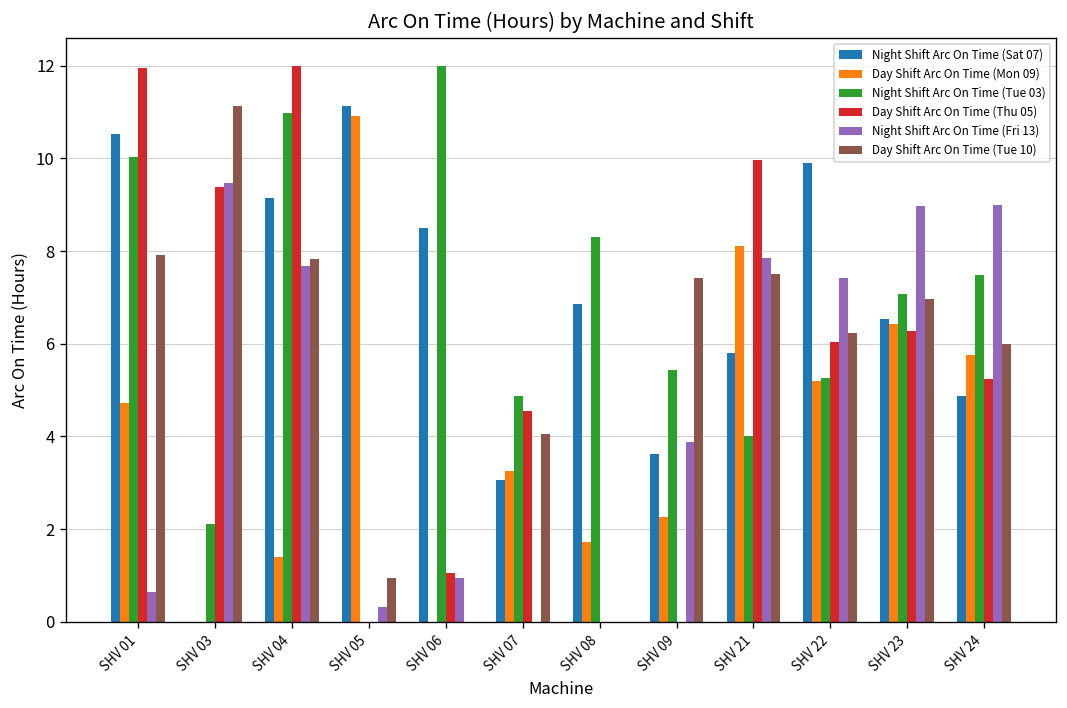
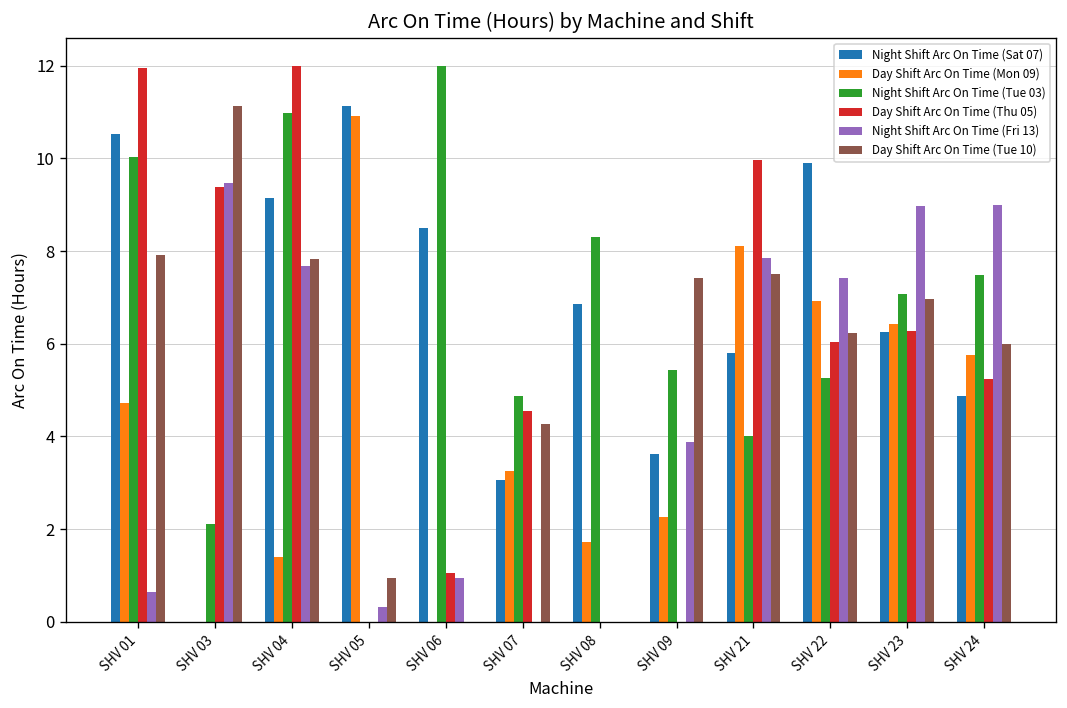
  {
    "Night Shift Arc On Time (Sat 07)": {
      "SHV 01": 10.5,
      "SHV 03": 0.0,
      "SHV 04": 9.1,
      "SHV 05": 11.1,
      "SHV 06": 8.5,
      "SHV 07": 3.1,
      "SHV 08": 6.9,
      "SHV 09": 3.6,
      "SHV 21": 5.8,
      "SHV 22": 9.9,
-     "SHV 23": 6.5,
+     "SHV 23": 6.3,
      "SHV 24": 4.9
    },
    "Day Shift Arc On Time (Mon 09)": {
      "SHV 01": 4.7,
      "SHV 03": 0.0,
      "SHV 04": 1.4,
      "SHV 05": 10.9,
      "SHV 06": 0.0,
      "SHV 07": 3.3,
      "SHV 08": 1.7,
      "SHV 09": 2.3,
      "SHV 21": 8.1,
-     "SHV 22": 5.2,
+     "SHV 22": 6.9,
      "SHV 23": 6.4,
      "SHV 24": 5.8
    },
    "Night Shift Arc On Time (Tue 03)": {
      "SHV 01": 10.0,
      "SHV 03": 2.1,
      "SHV 04": 11.0,
      "SHV 05": 0.0,
      "SHV 06": 12.0,
      "SHV 07": 4.9,
      "SHV 08": 8.3,
      "SHV 09": 5.4,
      "SHV 21": 4.0,
      "SHV 22": 5.3,
      "SHV 23": 7.1,
      "SHV 24": 7.5
    },
    "Day Shift Arc On Time (Thu 05)": {
      "SHV 01": 11.9,
      "SHV 03": 9.4,
      "SHV 04": 12.0,
      "SHV 05": 0.0,
      "SHV 06": 1.1,
      "SHV 07": 4.5,
      "SHV 08": 0.0,
      "SHV 09": 0.0,
      "SHV 21": 10.0,
      "SHV 22": 6.0,
      "SHV 23": 6.3,
      "SHV 24": 5.2
    },
    "Night Shift Arc On Time (Fri 13)": {
      "SHV 01": 0.7,
      "SHV 03": 9.5,
      "SHV 04": 7.7,
      "SHV 05": 0.3,
      "SHV 06": 0.9,
      "SHV 07": 0.0,
      "SHV 08": 0.0,
      "SHV 09": 3.9,
      "SHV 21": 7.9,
      "SHV 22": 7.4,
      "SHV 23": 9.0,
      "SHV 24": 9.0
    },
    "Day Shift Arc On Time (Tue 10)": {
      "SHV 01": 7.9,
      "SHV 03": 11.1,
      "SHV 04": 7.8,
      "SHV 05": 0.9,
      "SHV 06": 0.0,
-     "SHV 07": 4.1,
+     "SHV 07": 4.3,
      "SHV 08": 0.0,
      "SHV 09": 7.4,
      "SHV 21": 7.5,
      "SHV 22": 6.2,
      "SHV 23": 7.0,
      "SHV 24": 6.0
    }
  }
